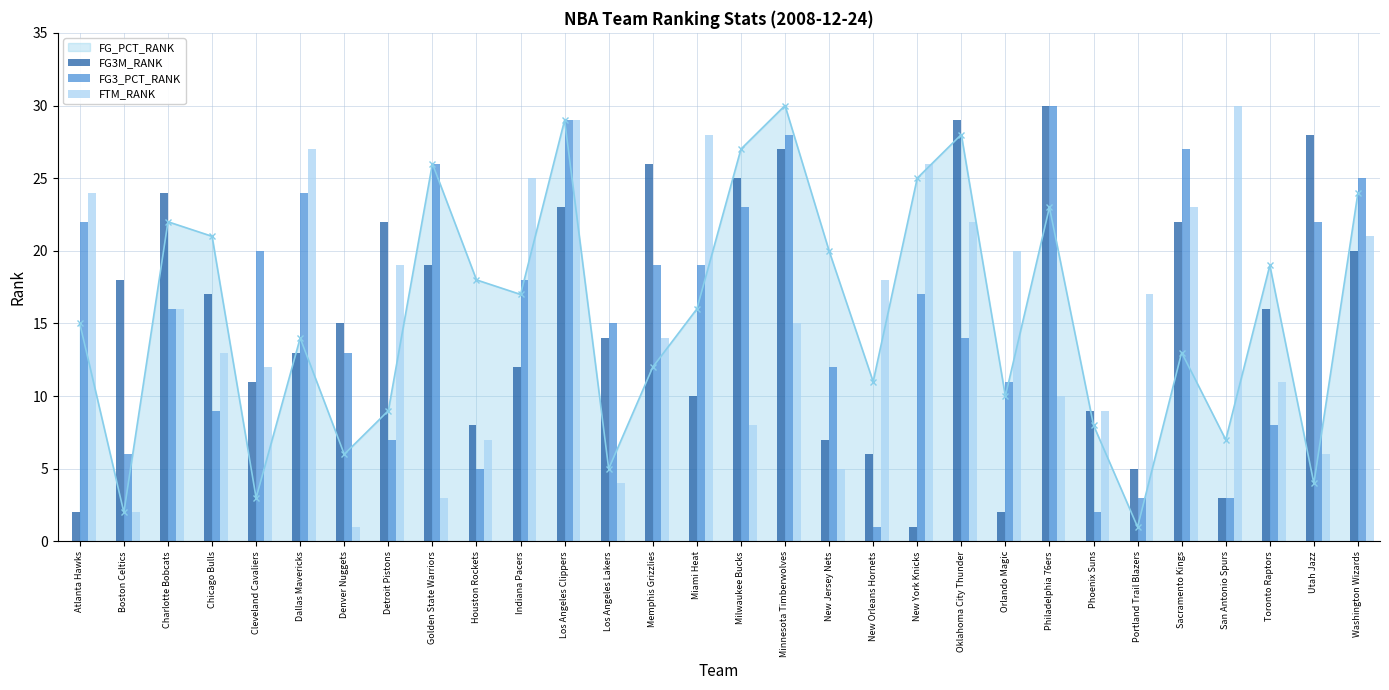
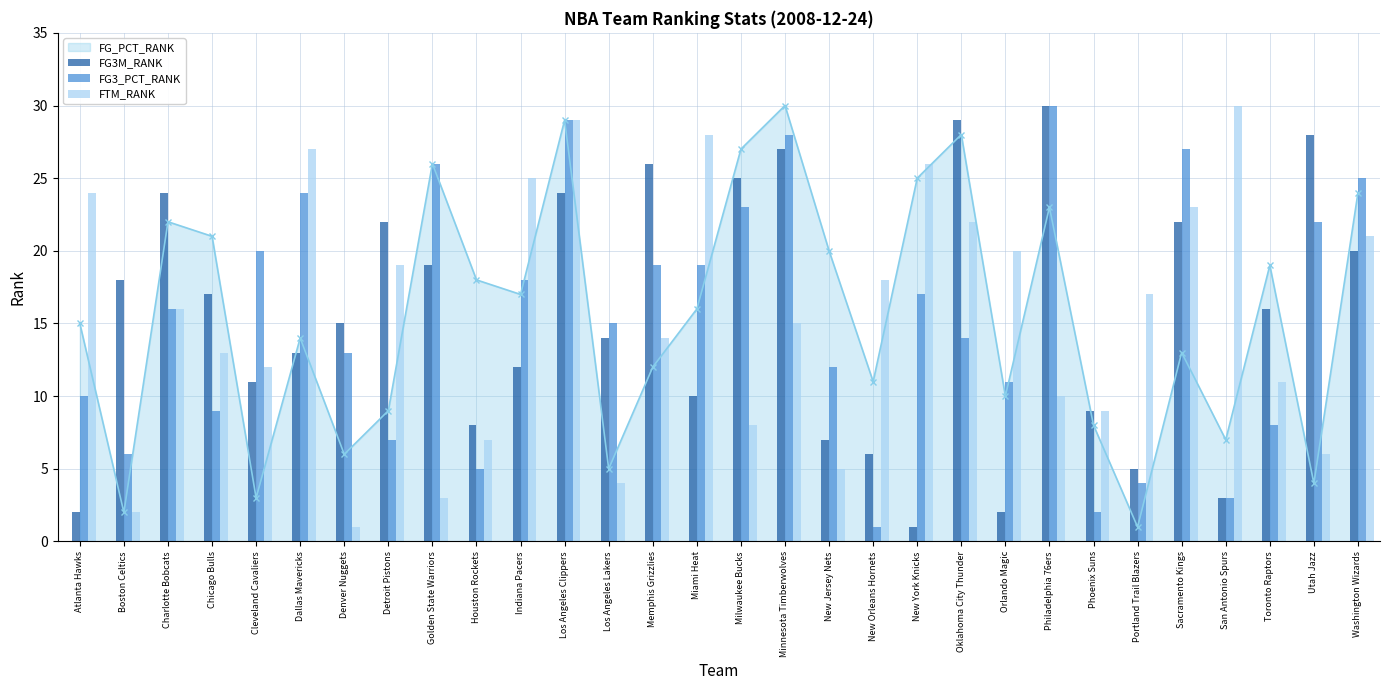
  {
    "FG3M_RANK": {
      "Atlanta Hawks": 2,
      "Boston Celtics": 18,
      "Charlotte Bobcats": 24,
      "Chicago Bulls": 17,
      "Cleveland Cavaliers": 11,
      "Dallas Mavericks": 13,
      "Denver Nuggets": 15,
      "Detroit Pistons": 22,
      "Golden State Warriors": 19,
      "Houston Rockets": 8,
      "Indiana Pacers": 12,
-     "Los Angeles Clippers": 23,
+     "Los Angeles Clippers": 24,
      "Los Angeles Lakers": 14,
      "Memphis Grizzlies": 26,
      "Miami Heat": 10,
      "Milwaukee Bucks": 25,
      "Minnesota Timberwolves": 27,
      "New Jersey Nets": 7,
      "New Orleans Hornets": 6,
      "New York Knicks": 1,
      "Oklahoma City Thunder": 29,
      "Orlando Magic": 2,
      "Philadelphia 76ers": 30,
      "Phoenix Suns": 9,
      "Portland Trail Blazers": 5,
      "Sacramento Kings": 22,
      "San Antonio Spurs": 3,
      "Toronto Raptors": 16,
      "Utah Jazz": 28,
      "Washington Wizards": 20
    },
    "FG3_PCT_RANK": {
-     "Atlanta Hawks": 22,
+     "Atlanta Hawks": 10,
      "Boston Celtics": 6,
      "Charlotte Bobcats": 16,
      "Chicago Bulls": 9,
      "Cleveland Cavaliers": 20,
      "Dallas Mavericks": 24,
      "Denver Nuggets": 13,
      "Detroit Pistons": 7,
      "Golden State Warriors": 26,
      "Houston Rockets": 5,
      "Indiana Pacers": 18,
      "Los Angeles Clippers": 29,
      "Los Angeles Lakers": 15,
      "Memphis Grizzlies": 19,
      "Miami Heat": 19,
      "Milwaukee Bucks": 23,
      "Minnesota Timberwolves": 28,
      "New Jersey Nets": 12,
      "New Orleans Hornets": 1,
      "New York Knicks": 17,
      "Oklahoma City Thunder": 14,
      "Orlando Magic": 11,
      "Philadelphia 76ers": 30,
      "Phoenix Suns": 2,
-     "Portland Trail Blazers": 3,
+     "Portland Trail Blazers": 4,
      "Sacramento Kings": 27,
      "San Antonio Spurs": 3,
      "Toronto Raptors": 8,
      "Utah Jazz": 22,
      "Washington Wizards": 25
    }
  }
